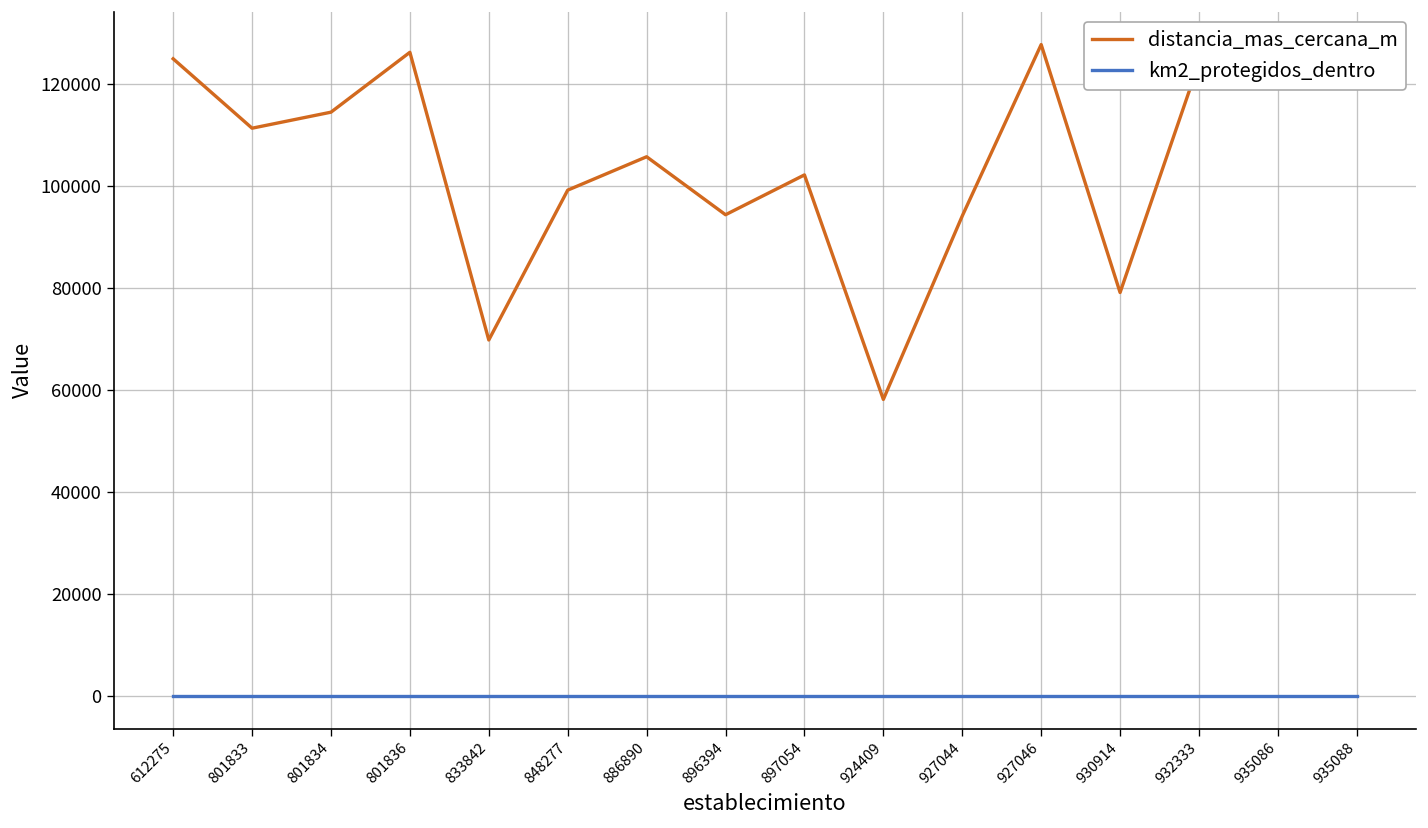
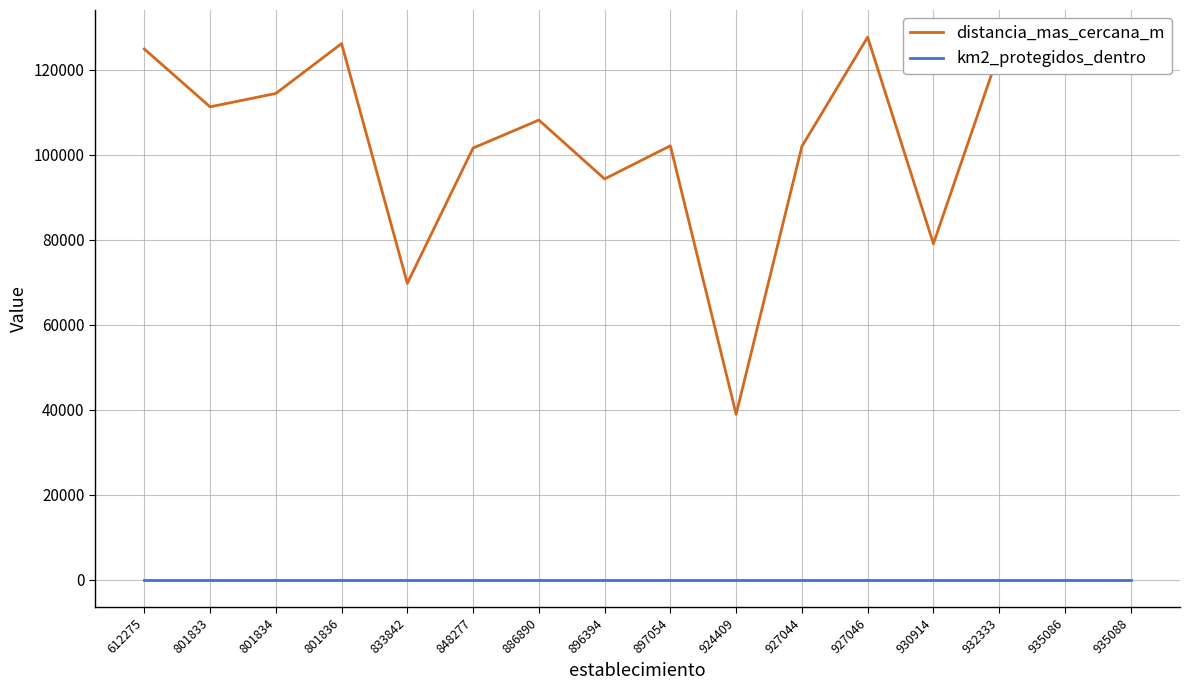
  {
    "distancia_mas_cercana_m": {
      "612275": 125000,
      "801833": 111000,
      "801834": 114000,
      "801836": 126000,
      "833842": 70000,
-     "848277": 99000,
-     "886890": 106000,
+     "848277": 102000,
+     "886890": 108000,
      "896394": 94000,
      "897054": 102000,
-     "924409": 58000,
-     "927044": 94000,
+     "924409": 39000,
+     "927044": 102000,
      "927046": 128000,
      "930914": 79000
    },
    "km2_protegidos_dentro": {
      "612275": 0,
      "801833": 0,
      "801834": 0,
      "801836": 0,
      "833842": 0,
      "848277": 0,
      "886890": 0,
      "896394": 0,
      "897054": 0,
      "924409": 0,
      "927044": 0,
      "927046": 0,
      "930914": 0,
      "932333": 0,
      "935086": 0,
      "935088": 0
    }
  }
